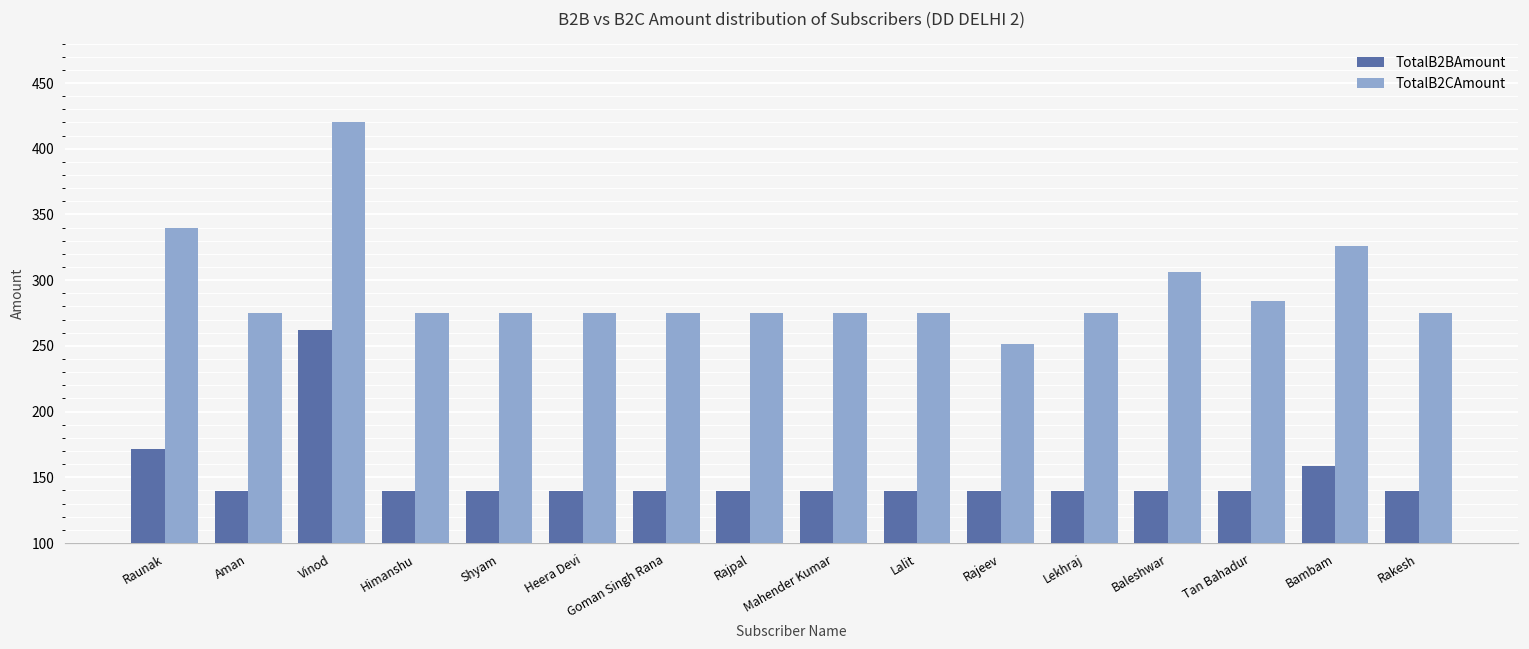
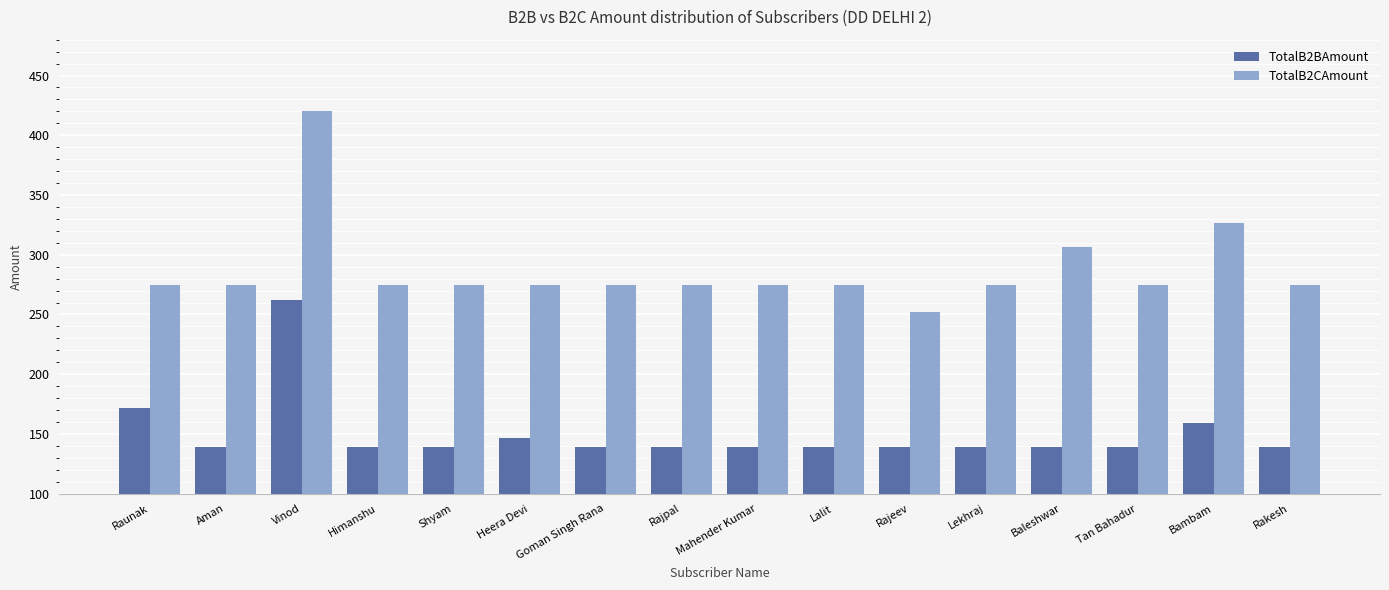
  {
    "TotalB2BAmount": {
      "Raunak": 171,
      "Aman": 139,
      "Vinod": 262,
      "Himanshu": 139,
      "Shyam": 139,
-     "Heera Devi": 139,
+     "Heera Devi": 146,
      "Goman Singh Rana": 139,
      "Rajpal": 139,
      "Mahender Kumar": 139,
      "Lalit": 139,
      "Rajeev": 139,
      "Lekhraj": 139,
      "Baleshwar": 139,
      "Tan Bahadur": 139,
      "Bambam": 159,
      "Rakesh": 139
    },
    "TotalB2CAmount": {
-     "Raunak": 340,
+     "Raunak": 275,
      "Aman": 275,
      "Vinod": 420,
      "Himanshu": 275,
      "Shyam": 275,
      "Heera Devi": 275,
      "Goman Singh Rana": 275,
      "Rajpal": 275,
      "Mahender Kumar": 275,
      "Lalit": 275,
      "Rajeev": 252,
      "Lekhraj": 275,
      "Baleshwar": 307,
-     "Tan Bahadur": 284,
+     "Tan Bahadur": 275,
      "Bambam": 326,
      "Rakesh": 275
    }
  }
